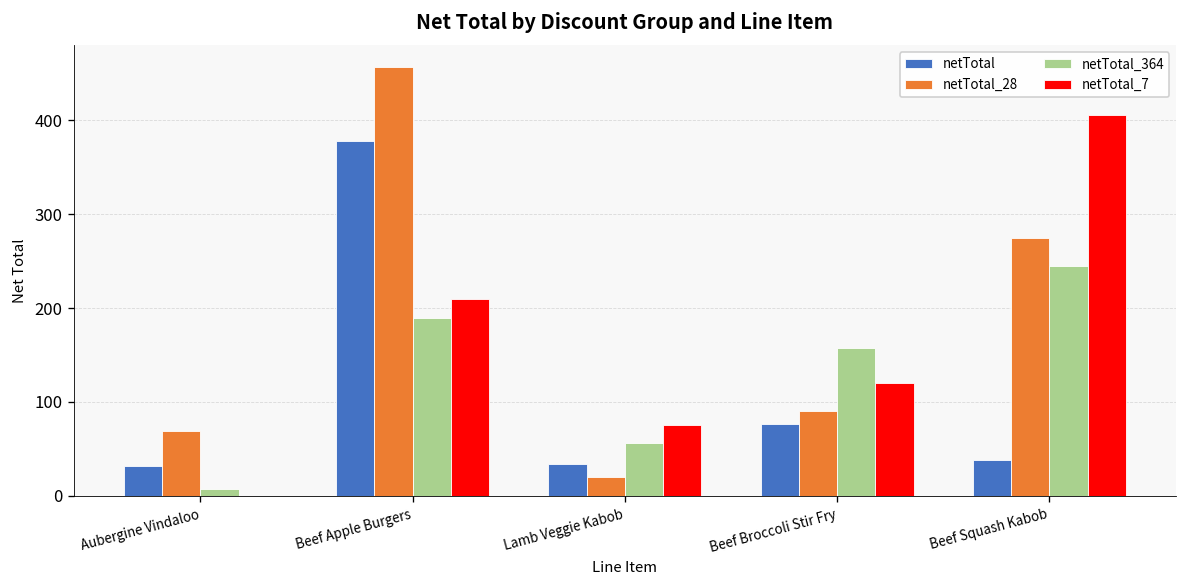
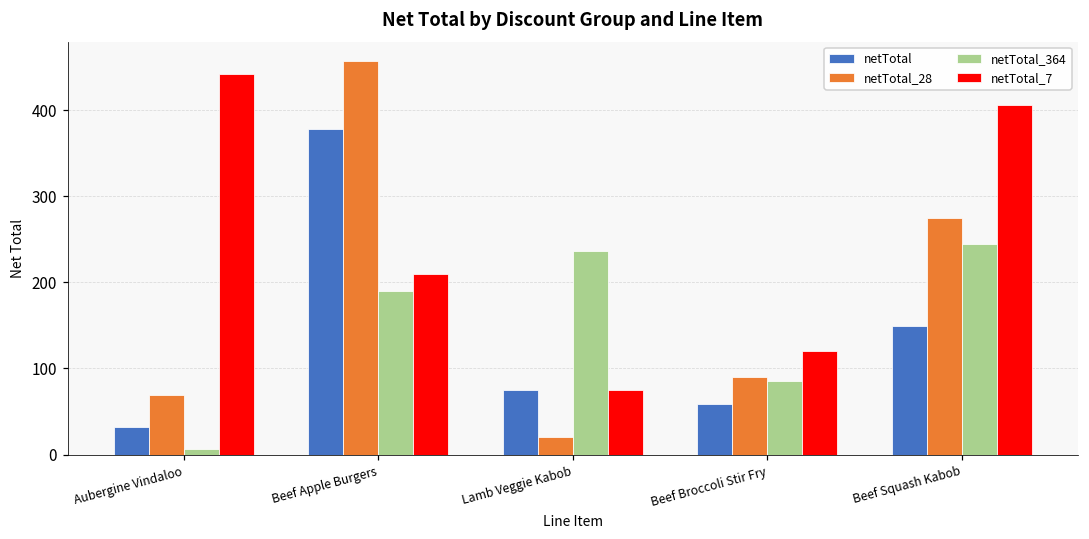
  {
    "netTotal": {
      "Aubergine Vindaloo": 30,
      "Beef Apple Burgers": 380,
-     "Lamb Veggie Kabob": 30,
-     "Beef Broccoli Stir Fry": 80,
-     "Beef Squash Kabob": 40
+     "Lamb Veggie Kabob": 80,
+     "Beef Broccoli Stir Fry": 60,
+     "Beef Squash Kabob": 150
    },
    "netTotal_28": {
      "Aubergine Vindaloo": 70,
      "Beef Apple Burgers": 460,
      "Lamb Veggie Kabob": 20,
      "Beef Broccoli Stir Fry": 90,
      "Beef Squash Kabob": 280
    },
    "netTotal_364": {
      "Aubergine Vindaloo": 10,
      "Beef Apple Burgers": 190,
-     "Lamb Veggie Kabob": 60,
-     "Beef Broccoli Stir Fry": 160,
+     "Lamb Veggie Kabob": 240,
+     "Beef Broccoli Stir Fry": 90,
      "Beef Squash Kabob": 250
    },
    "netTotal_7": {
-     "Aubergine Vindaloo": 0,
+     "Aubergine Vindaloo": 440,
      "Beef Apple Burgers": 210,
      "Lamb Veggie Kabob": 80,
      "Beef Broccoli Stir Fry": 120,
      "Beef Squash Kabob": 410
    }
  }
